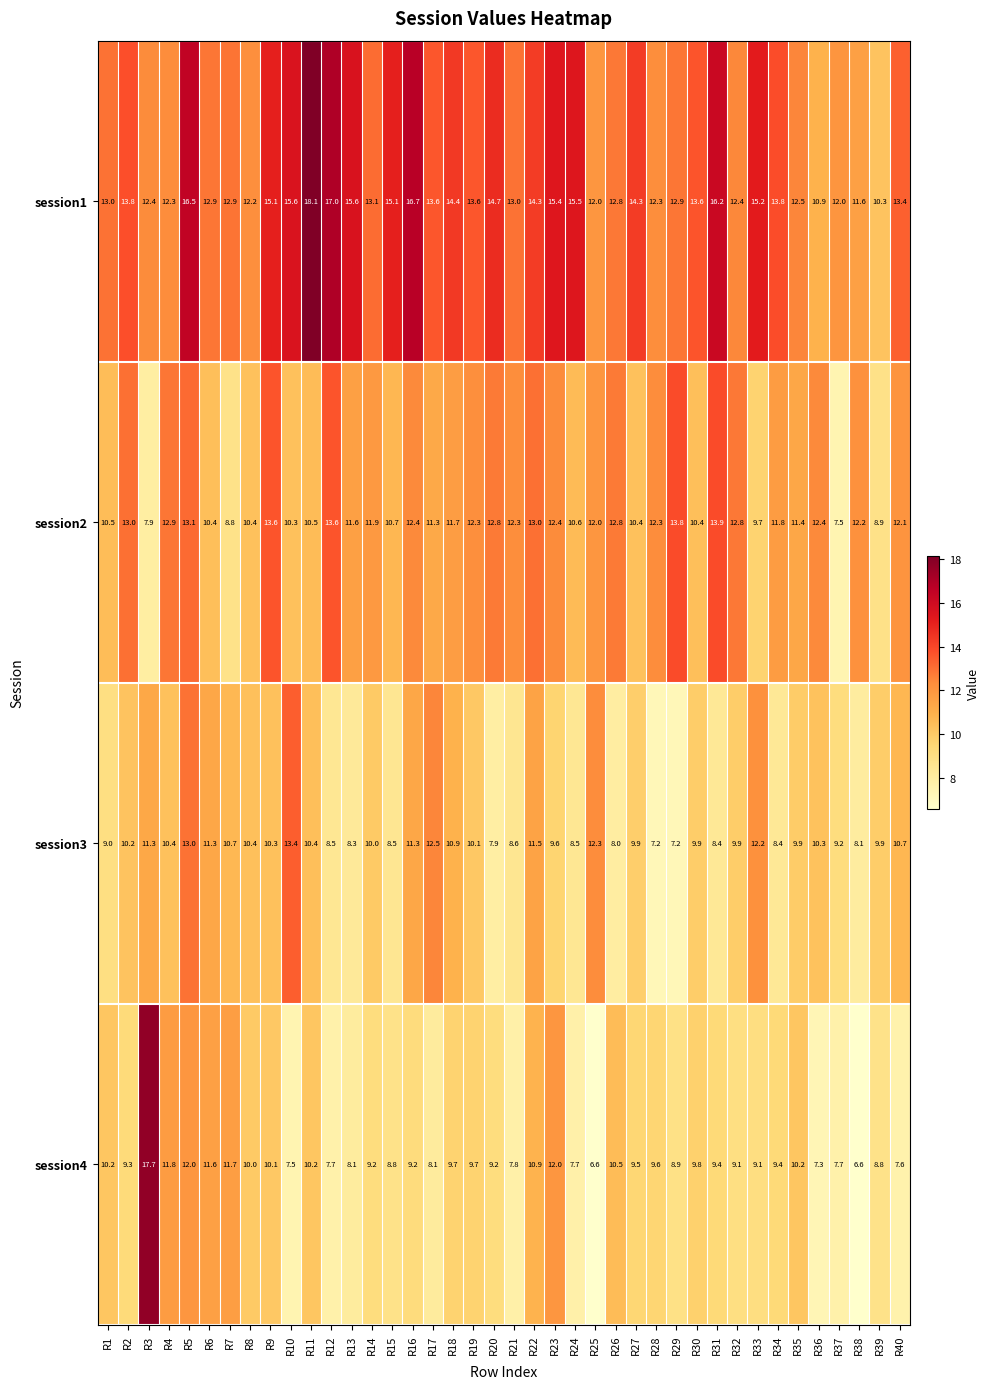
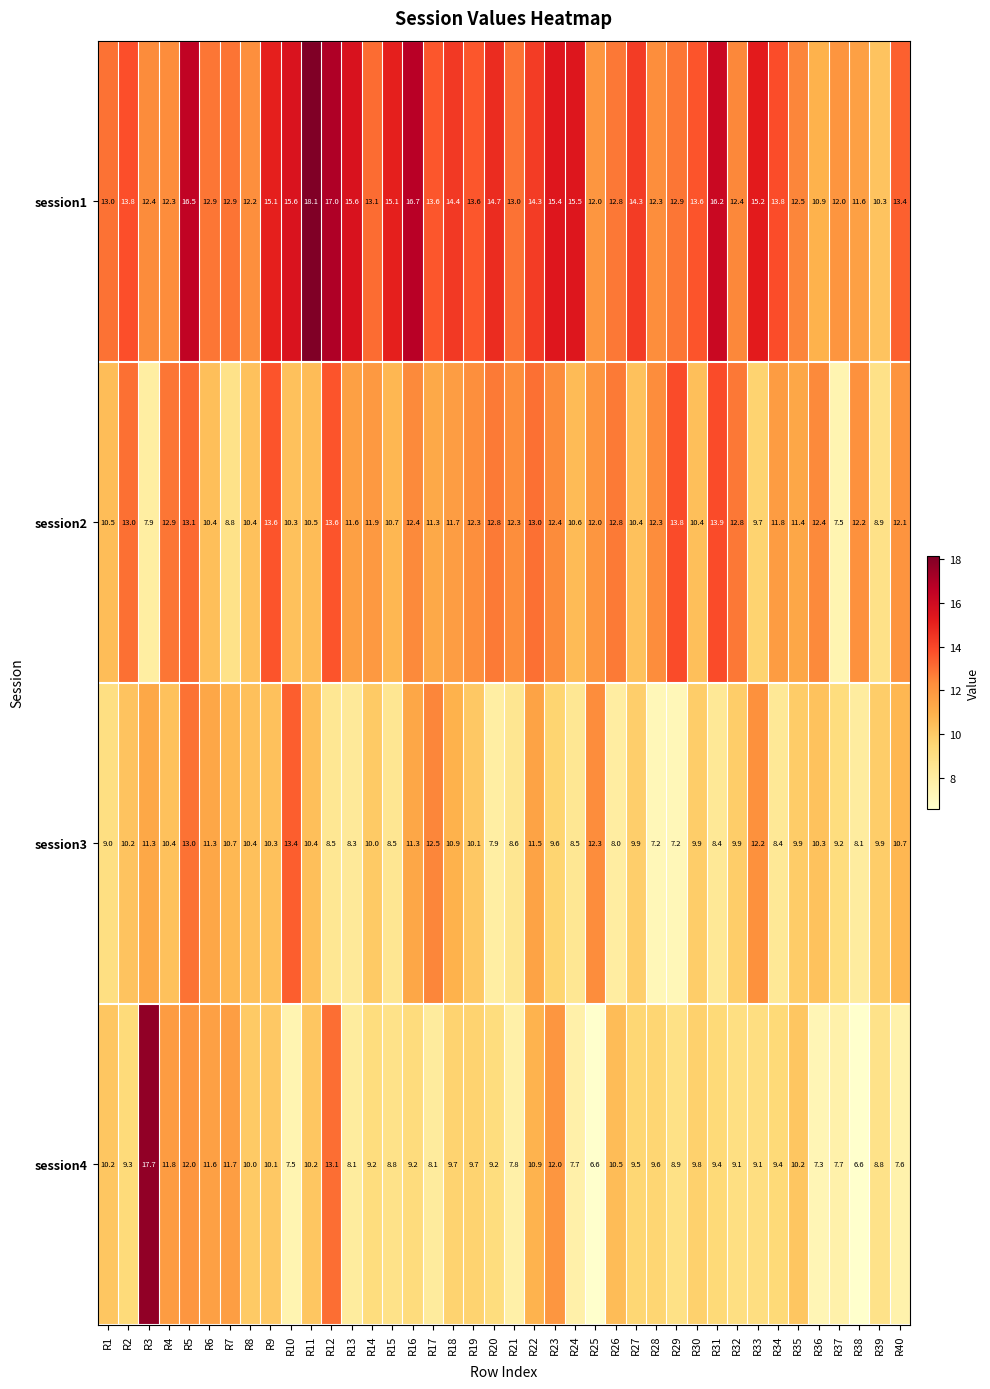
  {
    "session1": {
      "R1": 13.0,
      "R2": 13.8,
      "R3": 12.4,
      "R4": 12.3,
      "R5": 16.5,
      "R6": 12.9,
      "R7": 12.9,
      "R8": 12.2,
      "R9": 15.1,
      "R10": 15.6,
      "R11": 18.1,
      "R12": 17.0,
      "R13": 15.6,
      "R14": 13.1,
      "R15": 15.1,
      "R16": 16.7,
      "R17": 13.6,
      "R18": 14.4,
      "R19": 13.6,
      "R20": 14.7,
      "R21": 13.0,
      "R22": 14.3,
      "R23": 15.4,
      "R24": 15.5,
      "R25": 12.0,
      "R26": 12.8,
      "R27": 14.3,
      "R28": 12.3,
      "R29": 12.9,
      "R30": 13.6,
      "R31": 16.2,
      "R32": 12.4,
      "R33": 15.2,
      "R34": 13.8,
      "R35": 12.5,
      "R36": 10.9,
      "R37": 12.0,
      "R38": 11.6,
      "R39": 10.3,
      "R40": 13.4
    },
    "session2": {
      "R1": 10.5,
      "R2": 13.0,
      "R3": 7.9,
      "R4": 12.9,
      "R5": 13.1,
      "R6": 10.4,
      "R7": 8.8,
      "R8": 10.4,
      "R9": 13.6,
      "R10": 10.3,
      "R11": 10.5,
      "R12": 13.6,
      "R13": 11.6,
      "R14": 11.9,
      "R15": 10.7,
      "R16": 12.4,
      "R17": 11.3,
      "R18": 11.7,
      "R19": 12.3,
      "R20": 12.8,
      "R21": 12.3,
      "R22": 13.0,
      "R23": 12.4,
      "R24": 10.6,
      "R25": 12.0,
      "R26": 12.8,
      "R27": 10.4,
      "R28": 12.3,
      "R29": 13.8,
      "R30": 10.4,
      "R31": 13.9,
      "R32": 12.8,
      "R33": 9.7,
      "R34": 11.8,
      "R35": 11.4,
      "R36": 12.4,
      "R37": 7.5,
      "R38": 12.2,
      "R39": 8.9,
      "R40": 12.1
    },
    "session3": {
      "R1": 9.0,
      "R2": 10.2,
      "R3": 11.3,
      "R4": 10.4,
      "R5": 13.0,
      "R6": 11.3,
      "R7": 10.7,
      "R8": 10.4,
      "R9": 10.3,
      "R10": 13.4,
      "R11": 10.4,
      "R12": 8.5,
      "R13": 8.3,
      "R14": 10.0,
      "R15": 8.5,
      "R16": 11.3,
      "R17": 12.5,
      "R18": 10.9,
      "R19": 10.1,
      "R20": 7.9,
      "R21": 8.6,
      "R22": 11.5,
      "R23": 9.6,
      "R24": 8.5,
      "R25": 12.3,
      "R26": 8.0,
      "R27": 9.9,
      "R28": 7.2,
      "R29": 7.2,
      "R30": 9.9,
      "R31": 8.4,
      "R32": 9.9,
      "R33": 12.2,
      "R34": 8.4,
      "R35": 9.9,
      "R36": 10.3,
      "R37": 9.2,
      "R38": 8.1,
      "R39": 9.9,
      "R40": 10.7
    },
    "session4": {
      "R1": 10.2,
      "R2": 9.3,
      "R3": 17.7,
      "R4": 11.8,
      "R5": 12.0,
      "R6": 11.6,
      "R7": 11.7,
      "R8": 10.0,
      "R9": 10.1,
      "R10": 7.5,
      "R11": 10.2,
-     "R12": 7.7,
+     "R12": 13.1,
      "R13": 8.1,
      "R14": 9.2,
      "R15": 8.8,
      "R16": 9.2,
      "R17": 8.1,
      "R18": 9.7,
      "R19": 9.7,
      "R20": 9.2,
      "R21": 7.8,
      "R22": 10.9,
      "R23": 12.0,
      "R24": 7.7,
      "R25": 6.6,
      "R26": 10.5,
      "R27": 9.5,
      "R28": 9.6,
      "R29": 8.9,
      "R30": 9.8,
      "R31": 9.4,
      "R32": 9.1,
      "R33": 9.1,
      "R34": 9.4,
      "R35": 10.2,
      "R36": 7.3,
      "R37": 7.7,
      "R38": 6.6,
      "R39": 8.8,
      "R40": 7.6
    }
  }
